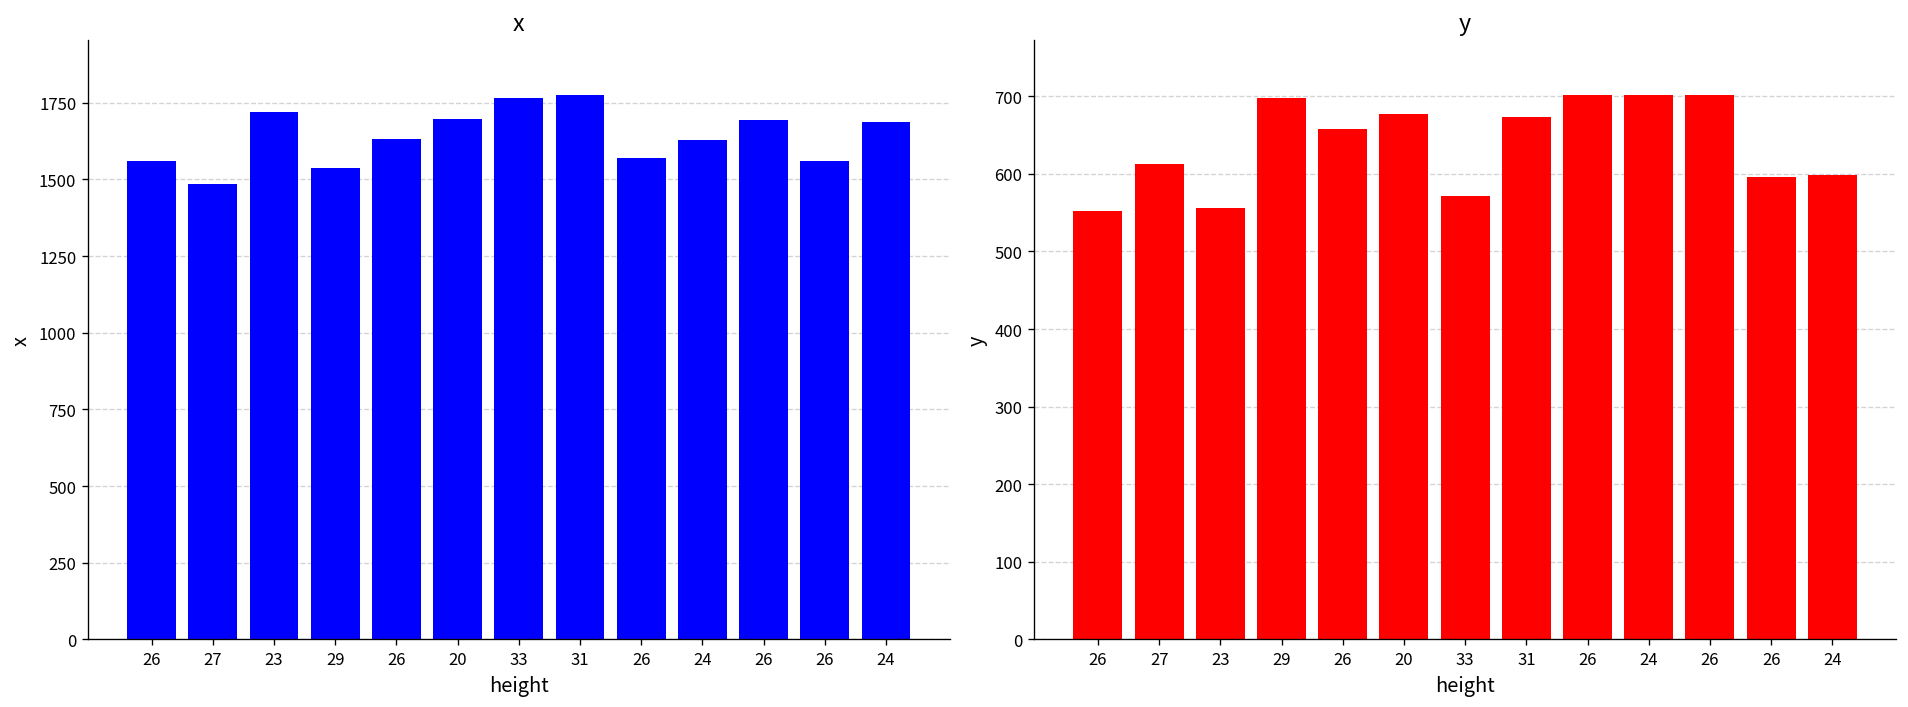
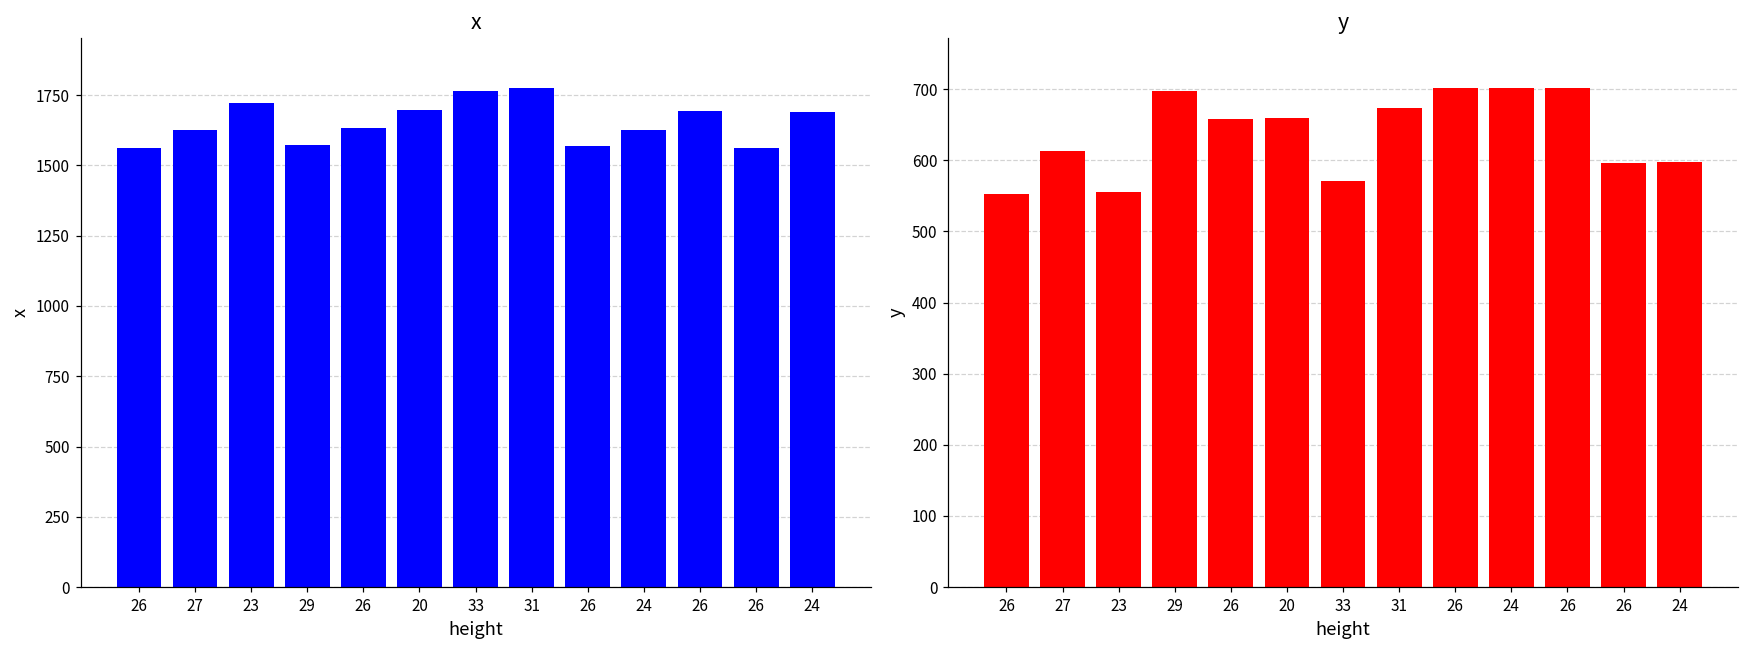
  {
    "x": {
-     "27": 1490,
+     "27": 1620,
      "23": 1720,
-     "29": 1540,
+     "29": 1570,
      "20": 1700,
      "33": 1770,
      "31": 1780
    },
    "y": {
      "27": 610,
      "23": 560,
      "29": 700,
-     "20": 680,
+     "20": 660,
      "33": 570,
      "31": 670
    }
  }
